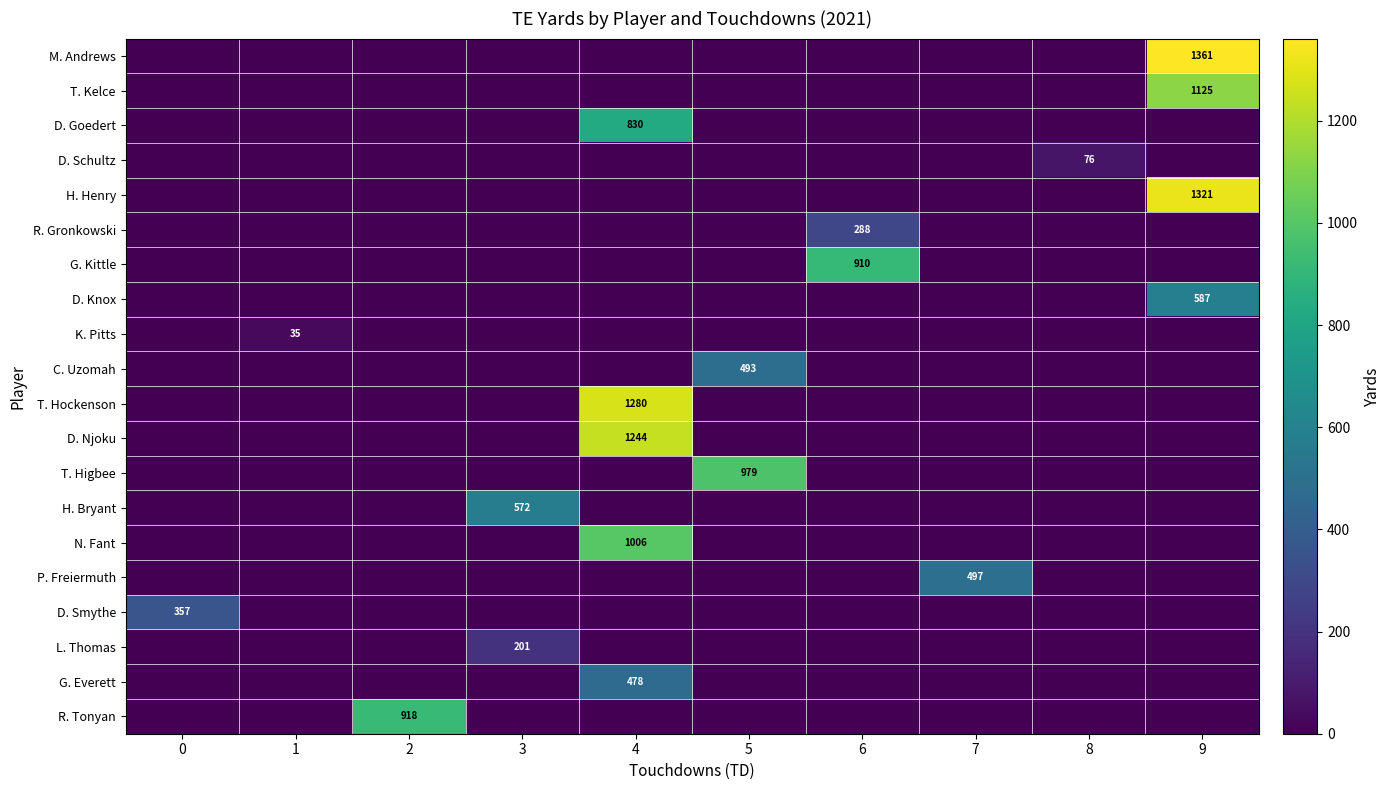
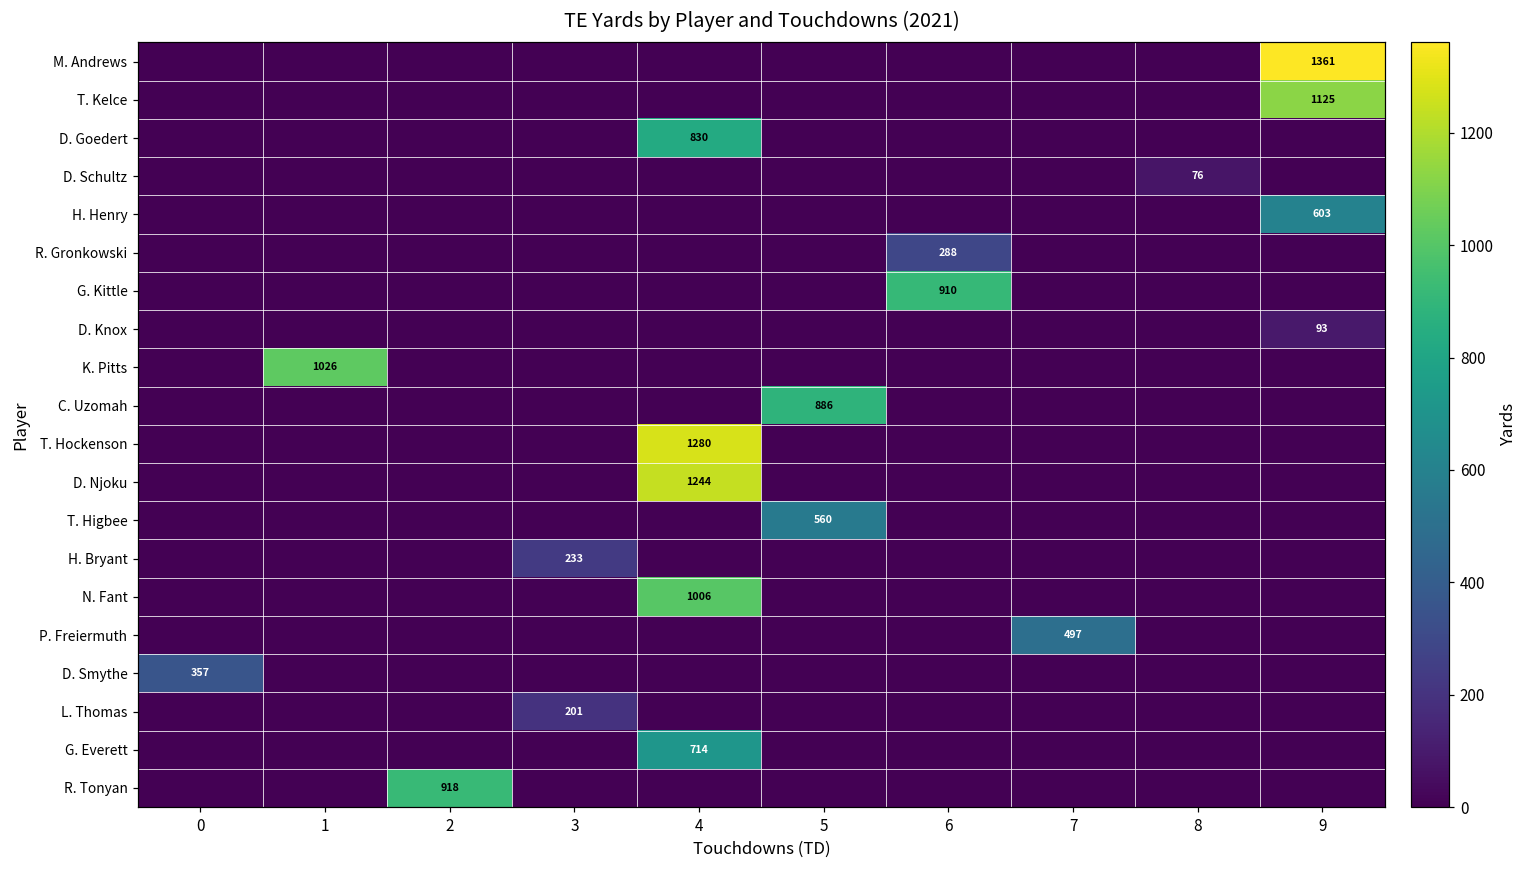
  {
    "M. Andrews": {
      "9": 1361
    },
    "T. Kelce": {
      "9": 1125
    },
    "D. Goedert": {
      "4": 830
    },
    "D. Schultz": {
      "8": 76
    },
    "H. Henry": {
-     "9": 1321
+     "9": 603
    },
    "R. Gronkowski": {
      "6": 288
    },
    "G. Kittle": {
      "6": 910
    },
    "D. Knox": {
-     "9": 587
+     "9": 93
    },
    "K. Pitts": {
-     "1": 35
+     "1": 1026
    },
    "C. Uzomah": {
-     "5": 493
+     "5": 886
    },
    "T. Hockenson": {
      "4": 1280
    },
    "D. Njoku": {
      "4": 1244
    },
    "T. Higbee": {
-     "5": 979
+     "5": 560
    },
    "H. Bryant": {
-     "3": 572
+     "3": 233
    },
    "N. Fant": {
      "4": 1006
    },
    "P. Freiermuth": {
      "7": 497
    },
    "D. Smythe": {
      "0": 357
    },
    "L. Thomas": {
      "3": 201
    },
    "G. Everett": {
-     "4": 478
+     "4": 714
    },
    "R. Tonyan": {
      "2": 918
    }
  }
